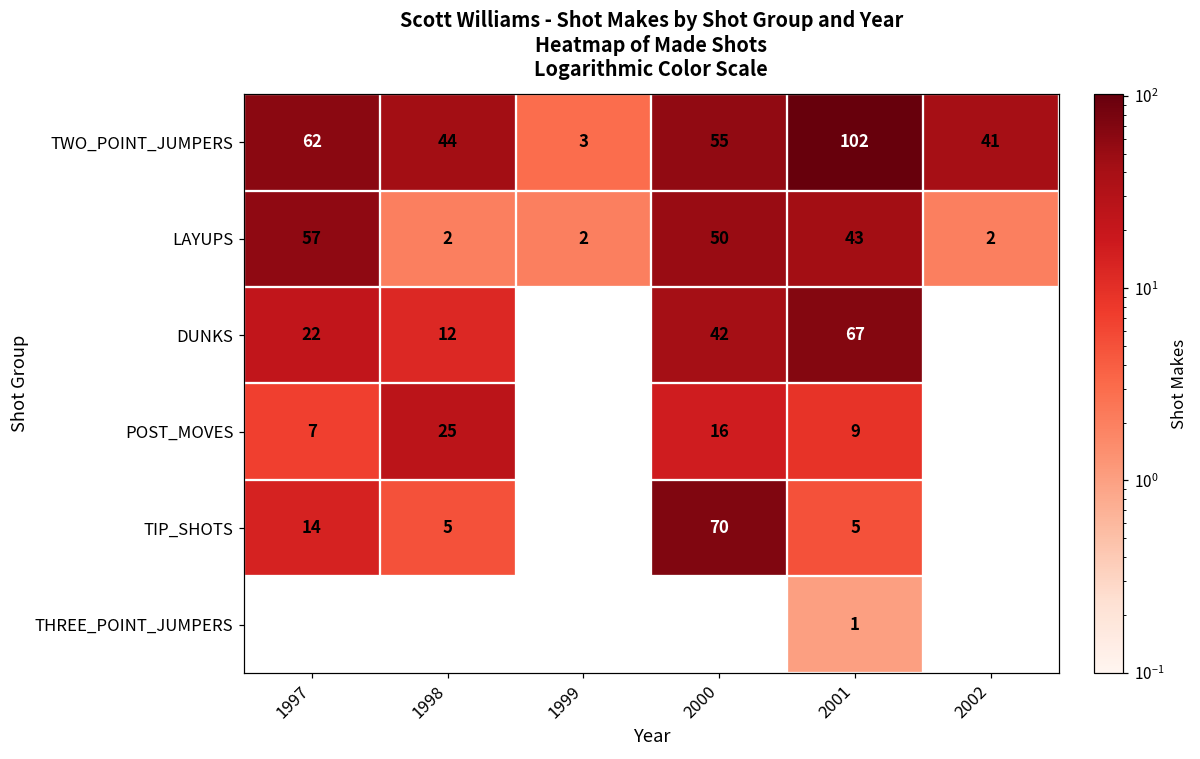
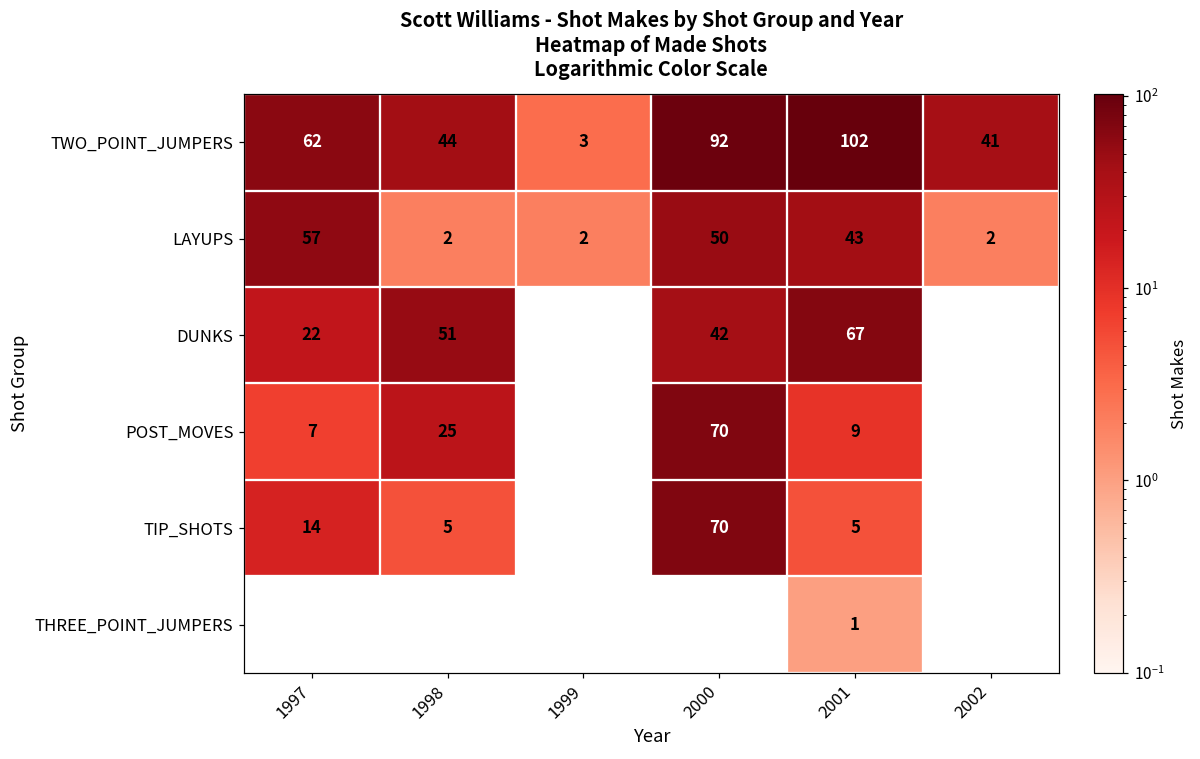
  {
    "TWO_POINT_JUMPERS": {
      "1997": 62,
      "1998": 44,
      "1999": 3,
-     "2000": 55,
+     "2000": 92,
      "2001": 102,
      "2002": 41
    },
    "LAYUPS": {
      "1997": 57,
      "1998": 2,
      "1999": 2,
      "2000": 50,
      "2001": 43,
      "2002": 2
    },
    "DUNKS": {
      "1997": 22,
-     "1998": 12,
+     "1998": 51,
      "2000": 42,
      "2001": 67
    },
    "POST_MOVES": {
      "1997": 7,
      "1998": 25,
-     "2000": 16,
+     "2000": 70,
      "2001": 9
    },
    "TIP_SHOTS": {
      "1997": 14,
      "1998": 5,
      "2000": 70,
      "2001": 5
    },
    "THREE_POINT_JUMPERS": {
      "2001": 1
    }
  }
